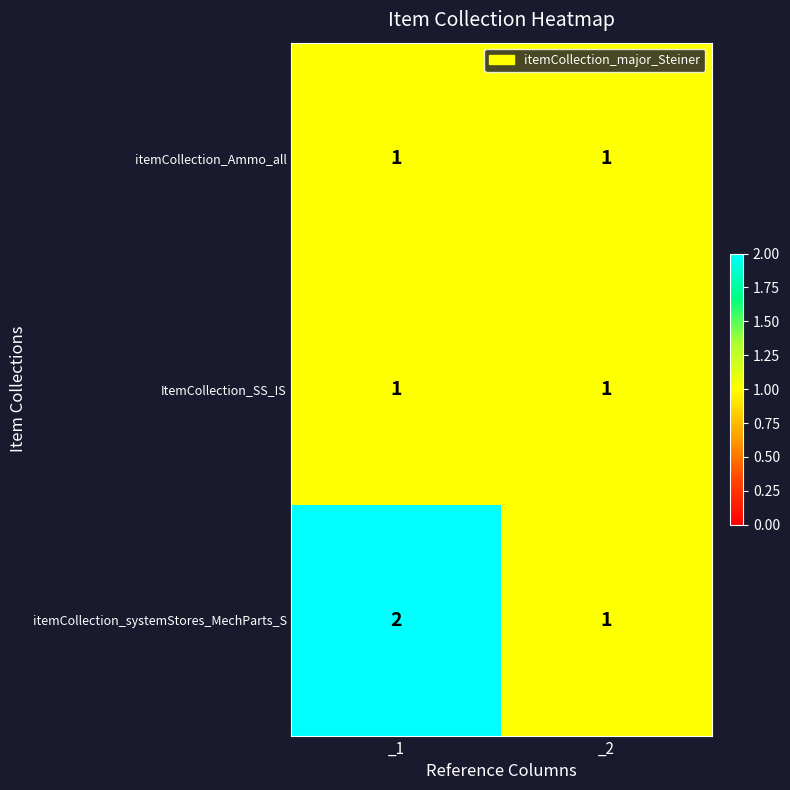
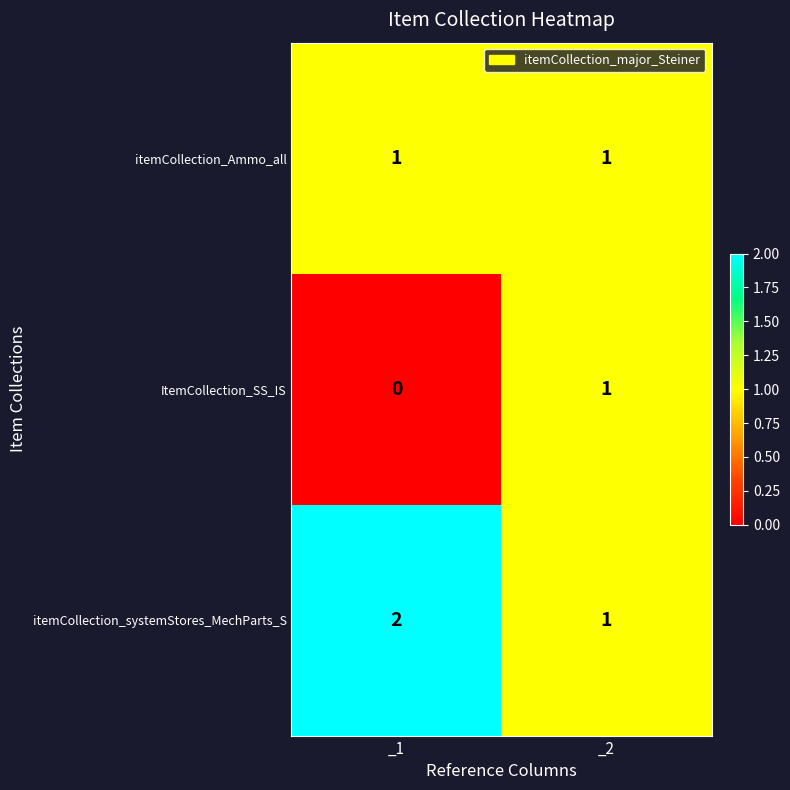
  {
    "itemCollection_Ammo_all": {
      "_1": 1,
      "_2": 1
    },
    "ItemCollection_SS_IS": {
-     "_1": 1,
+     "_1": 0,
      "_2": 1
    },
    "itemCollection_systemStores_MechParts_S": {
      "_1": 2,
      "_2": 1
    }
  }
